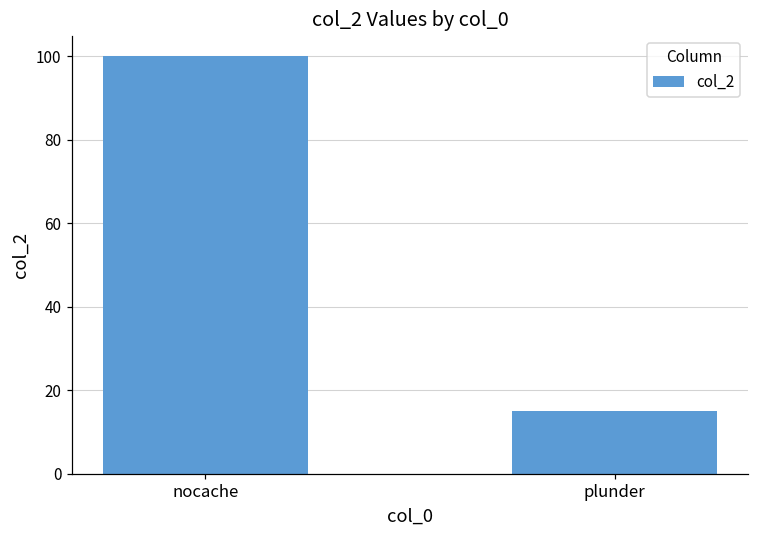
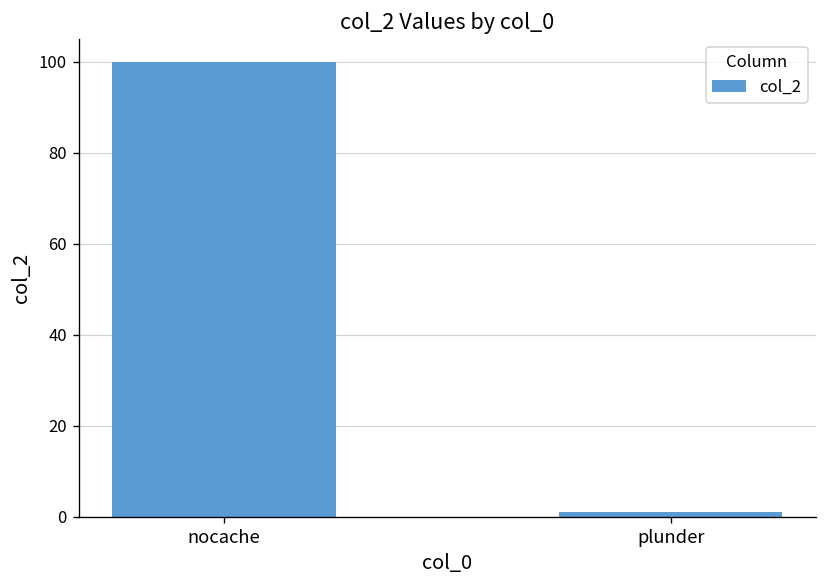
  {
    "nocache": 100,
-   "plunder": 15
+   "plunder": 1
  }
